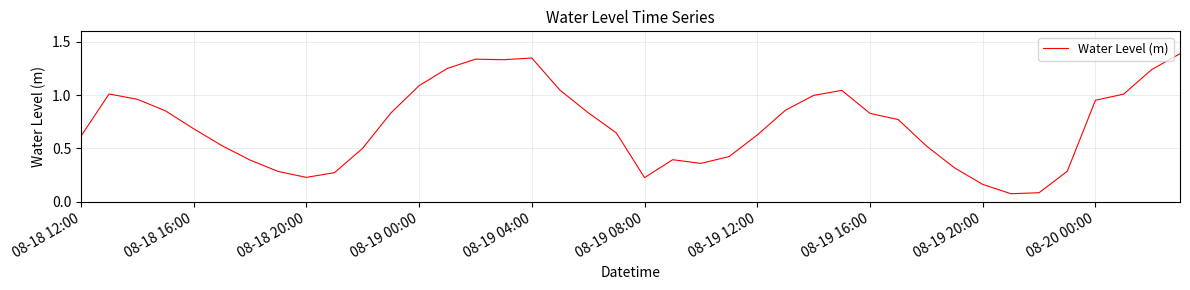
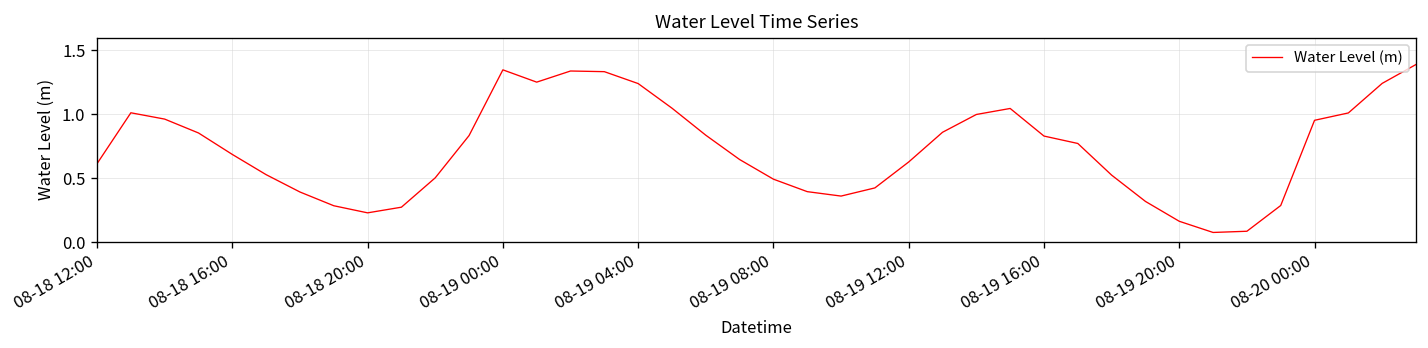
  {
    "08-18 12:00": 0.61,
    "08-18 16:00": 0.69,
    "08-18 20:00": 0.23,
-   "08-19 00:00": 1.09,
-   "08-19 04:00": 1.35,
-   "08-19 08:00": 0.23,
+   "08-19 00:00": 1.35,
+   "08-19 04:00": 1.24,
+   "08-19 08:00": 0.49,
    "08-19 12:00": 0.63,
    "08-19 16:00": 0.83,
    "08-19 20:00": 0.16,
    "08-20 00:00": 0.95
  }
